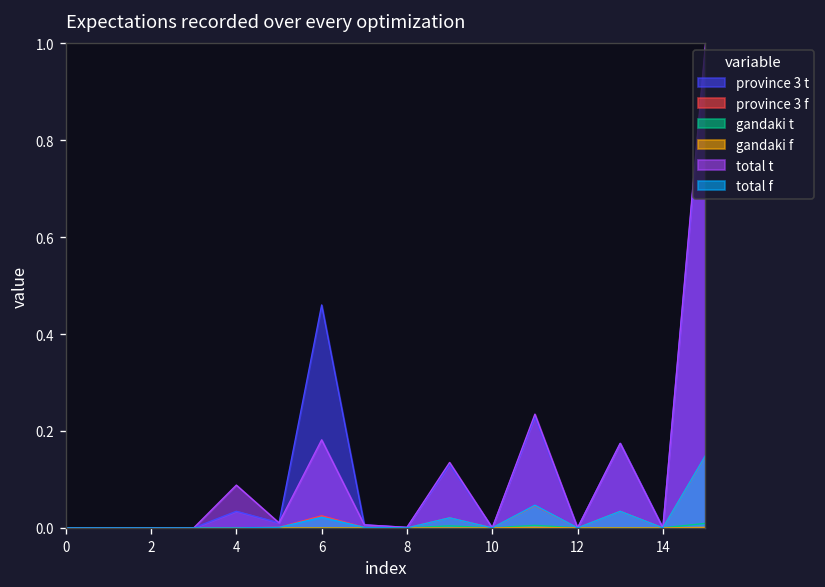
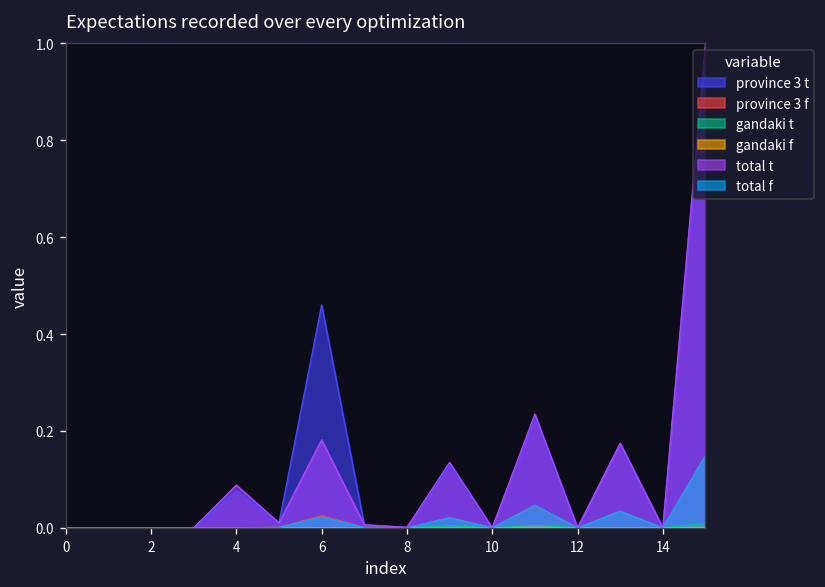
  {
    "province 3 t": {
-     "4": 0.03,
+     "4": 0.08,
      "6": 0.46
    },
    "total t": {
      "4": 0.09,
      "6": 0.18
    }
  }
